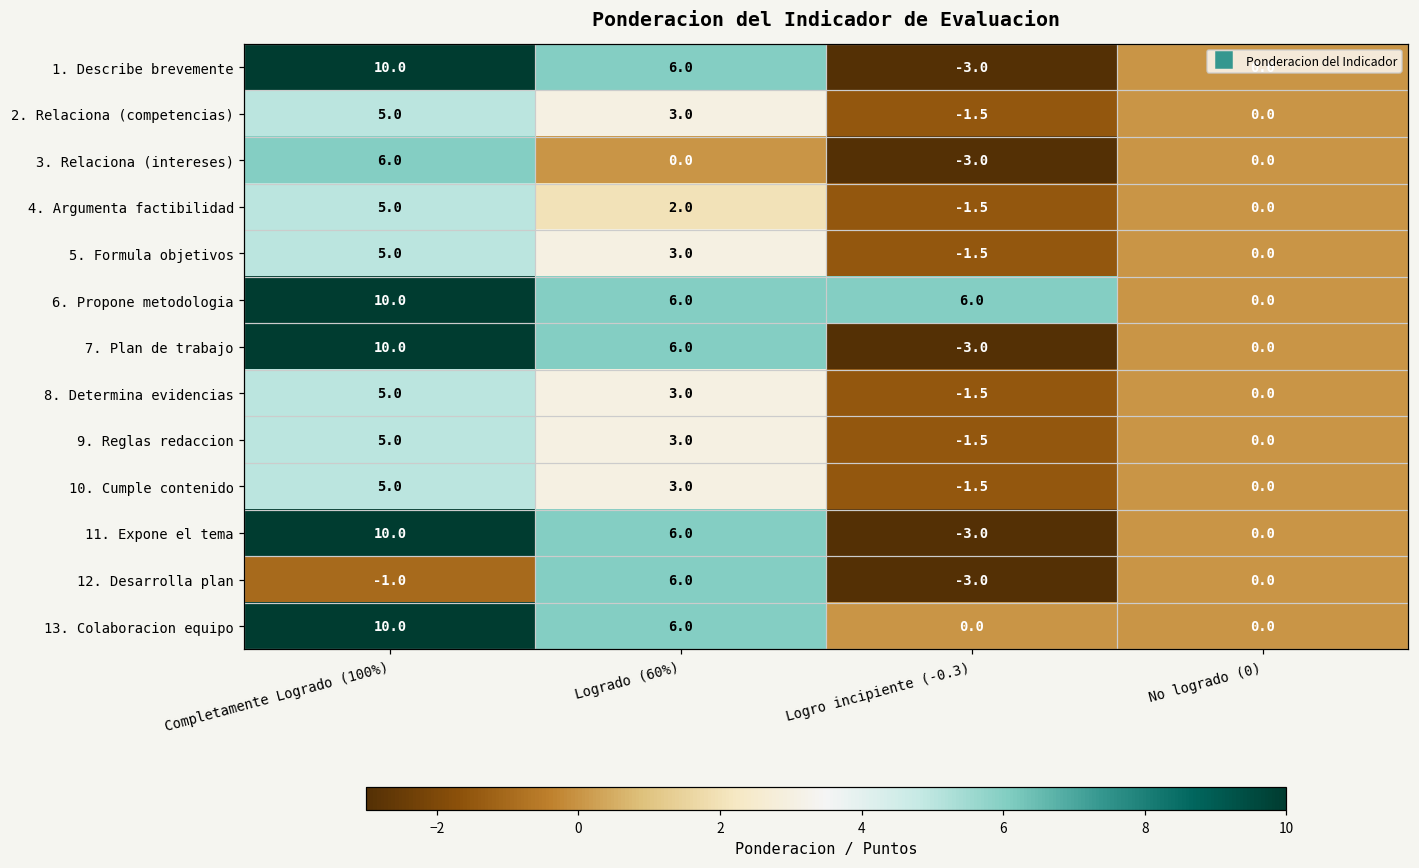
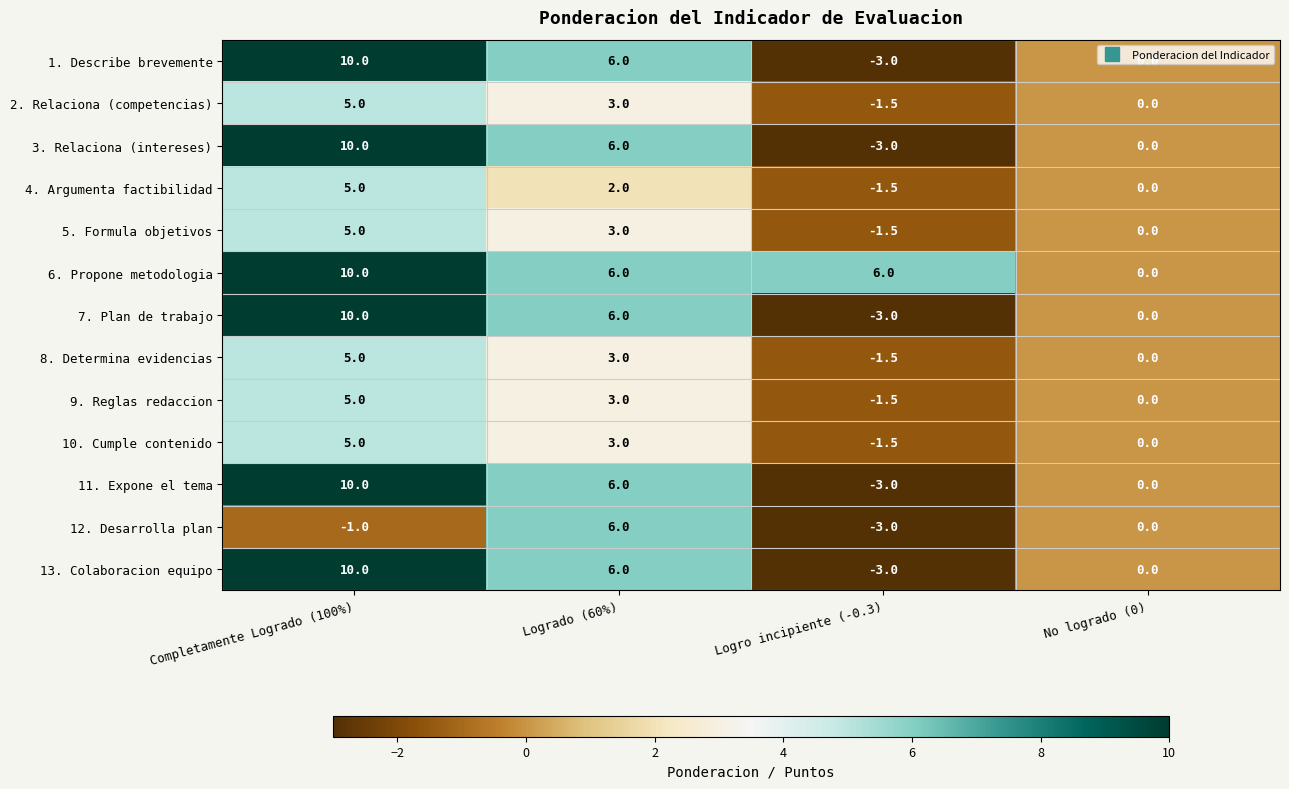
  {
    "1. Describe brevemente": {
      "Completamente Logrado (100%)": 10.0,
      "Logrado (60%)": 6.0,
      "Logro incipiente (-0.3)": -3.0
    },
    "2. Relaciona (competencias)": {
      "Completamente Logrado (100%)": 5.0,
      "Logrado (60%)": 3.0,
      "Logro incipiente (-0.3)": -1.5,
      "No logrado (0)": 0.0
    },
    "3. Relaciona (intereses)": {
-     "Completamente Logrado (100%)": 6.0,
-     "Logrado (60%)": 0.0,
+     "Completamente Logrado (100%)": 10.0,
+     "Logrado (60%)": 6.0,
      "Logro incipiente (-0.3)": -3.0,
      "No logrado (0)": 0.0
    },
    "4. Argumenta factibilidad": {
      "Completamente Logrado (100%)": 5.0,
      "Logrado (60%)": 2.0,
      "Logro incipiente (-0.3)": -1.5,
      "No logrado (0)": 0.0
    },
    "5. Formula objetivos": {
      "Completamente Logrado (100%)": 5.0,
      "Logrado (60%)": 3.0,
      "Logro incipiente (-0.3)": -1.5,
      "No logrado (0)": 0.0
    },
    "6. Propone metodologia": {
      "Completamente Logrado (100%)": 10.0,
      "Logrado (60%)": 6.0,
      "Logro incipiente (-0.3)": 6.0,
      "No logrado (0)": 0.0
    },
    "7. Plan de trabajo": {
      "Completamente Logrado (100%)": 10.0,
      "Logrado (60%)": 6.0,
      "Logro incipiente (-0.3)": -3.0,
      "No logrado (0)": 0.0
    },
    "8. Determina evidencias": {
      "Completamente Logrado (100%)": 5.0,
      "Logrado (60%)": 3.0,
      "Logro incipiente (-0.3)": -1.5,
      "No logrado (0)": 0.0
    },
    "9. Reglas redaccion": {
      "Completamente Logrado (100%)": 5.0,
      "Logrado (60%)": 3.0,
      "Logro incipiente (-0.3)": -1.5,
      "No logrado (0)": 0.0
    },
    "10. Cumple contenido": {
      "Completamente Logrado (100%)": 5.0,
      "Logrado (60%)": 3.0,
      "Logro incipiente (-0.3)": -1.5,
      "No logrado (0)": 0.0
    },
    "11. Expone el tema": {
      "Completamente Logrado (100%)": 10.0,
      "Logrado (60%)": 6.0,
      "Logro incipiente (-0.3)": -3.0,
      "No logrado (0)": 0.0
    },
    "12. Desarrolla plan": {
      "Completamente Logrado (100%)": -1.0,
      "Logrado (60%)": 6.0,
      "Logro incipiente (-0.3)": -3.0,
      "No logrado (0)": 0.0
    },
    "13. Colaboracion equipo": {
      "Completamente Logrado (100%)": 10.0,
      "Logrado (60%)": 6.0,
-     "Logro incipiente (-0.3)": 0.0,
+     "Logro incipiente (-0.3)": -3.0,
      "No logrado (0)": 0.0
    }
  }
